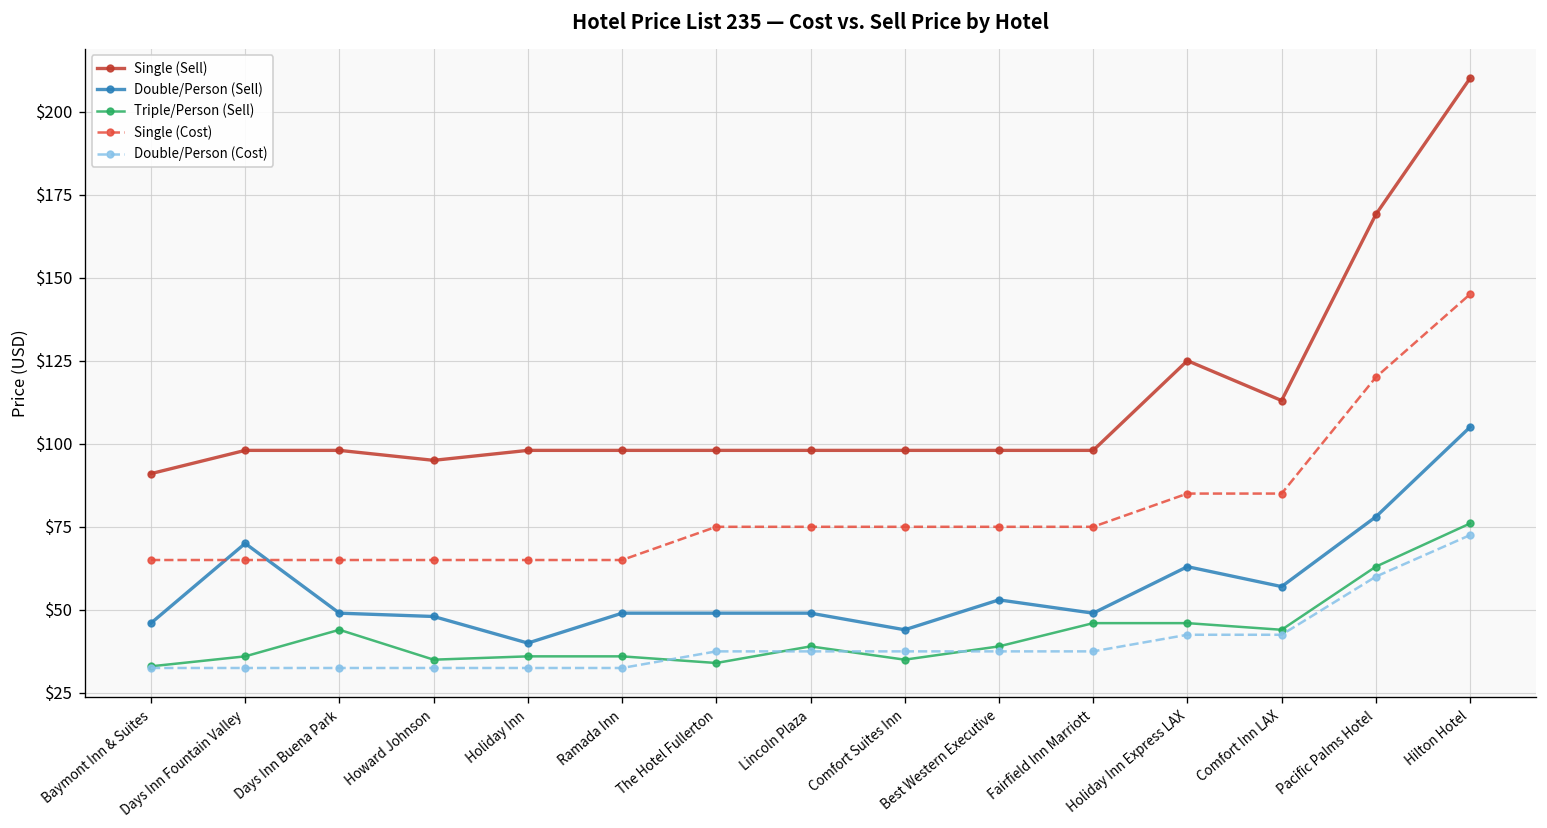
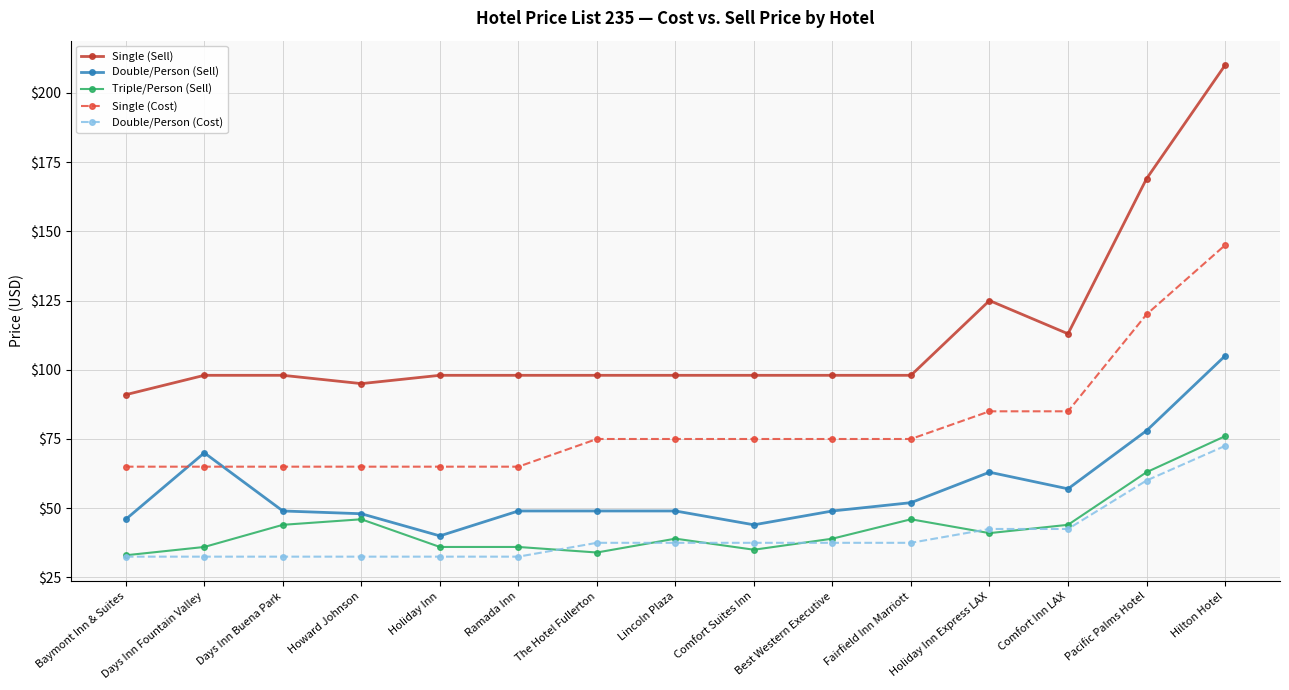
  {
    "Double/Person (Sell)": {
      "Baymont Inn & Suites": "$46",
      "Days Inn Fountain Valley": "$70",
      "Days Inn Buena Park": "$49",
      "Howard Johnson": "$48",
      "Holiday Inn": "$40",
      "Ramada Inn": "$49",
      "The Hotel Fullerton": "$49",
      "Lincoln Plaza": "$49",
      "Comfort Suites Inn": "$44",
-     "Best Western Executive": "$53",
-     "Fairfield Inn Marriott": "$49",
+     "Best Western Executive": "$49",
+     "Fairfield Inn Marriott": "$52",
      "Holiday Inn Express LAX": "$63",
      "Comfort Inn LAX": "$57",
      "Pacific Palms Hotel": "$78",
      "Hilton Hotel": "$105"
    },
    "Triple/Person (Sell)": {
      "Days Inn Fountain Valley": "$36",
      "Days Inn Buena Park": "$44",
-     "Howard Johnson": "$35",
+     "Howard Johnson": "$46",
      "Holiday Inn": "$36",
      "Ramada Inn": "$36",
      "The Hotel Fullerton": "$34",
      "Lincoln Plaza": "$39",
      "Comfort Suites Inn": "$35",
      "Best Western Executive": "$39",
      "Fairfield Inn Marriott": "$46",
-     "Holiday Inn Express LAX": "$46",
+     "Holiday Inn Express LAX": "$41",
      "Comfort Inn LAX": "$44",
      "Pacific Palms Hotel": "$63",
      "Hilton Hotel": "$76"
    },
    "Double/Person (Cost)": {
      "Days Inn Fountain Valley": "$33",
      "Days Inn Buena Park": "$33",
      "Howard Johnson": "$33",
      "Holiday Inn": "$33",
      "Ramada Inn": "$33",
      "The Hotel Fullerton": "$38",
      "Lincoln Plaza": "$38",
      "Comfort Suites Inn": "$38",
      "Best Western Executive": "$38",
      "Fairfield Inn Marriott": "$38",
      "Holiday Inn Express LAX": "$43",
      "Comfort Inn LAX": "$43",
      "Pacific Palms Hotel": "$60",
      "Hilton Hotel": "$73"
    }
  }
